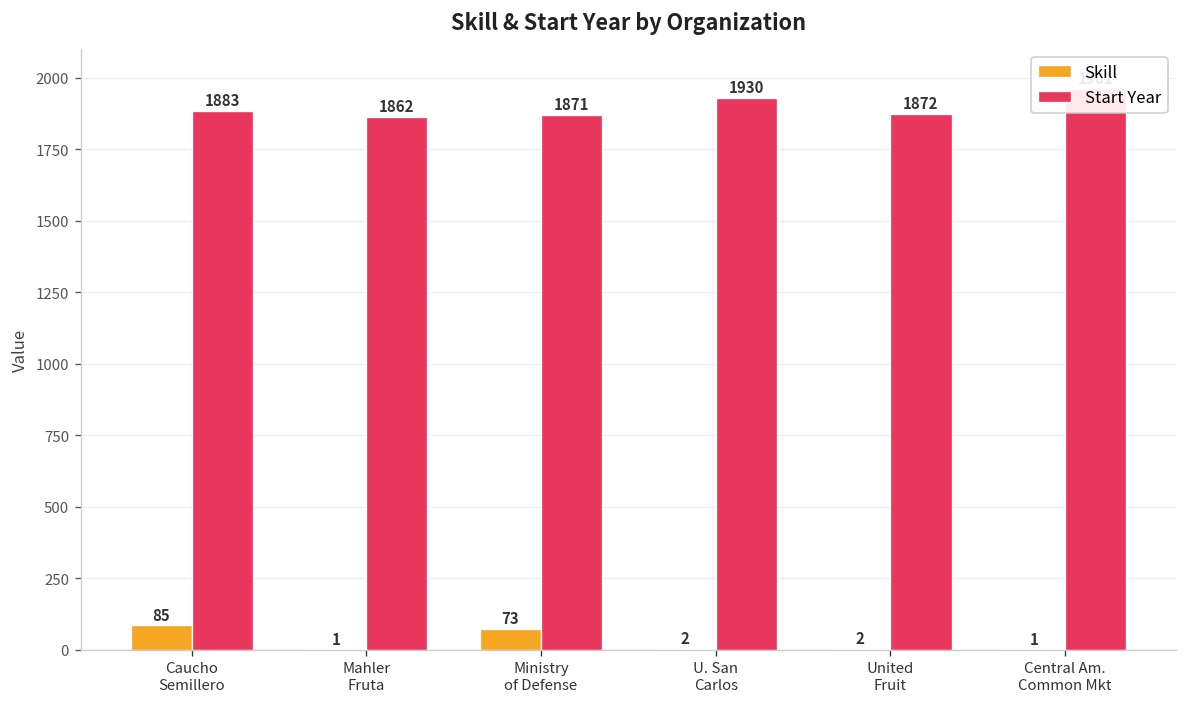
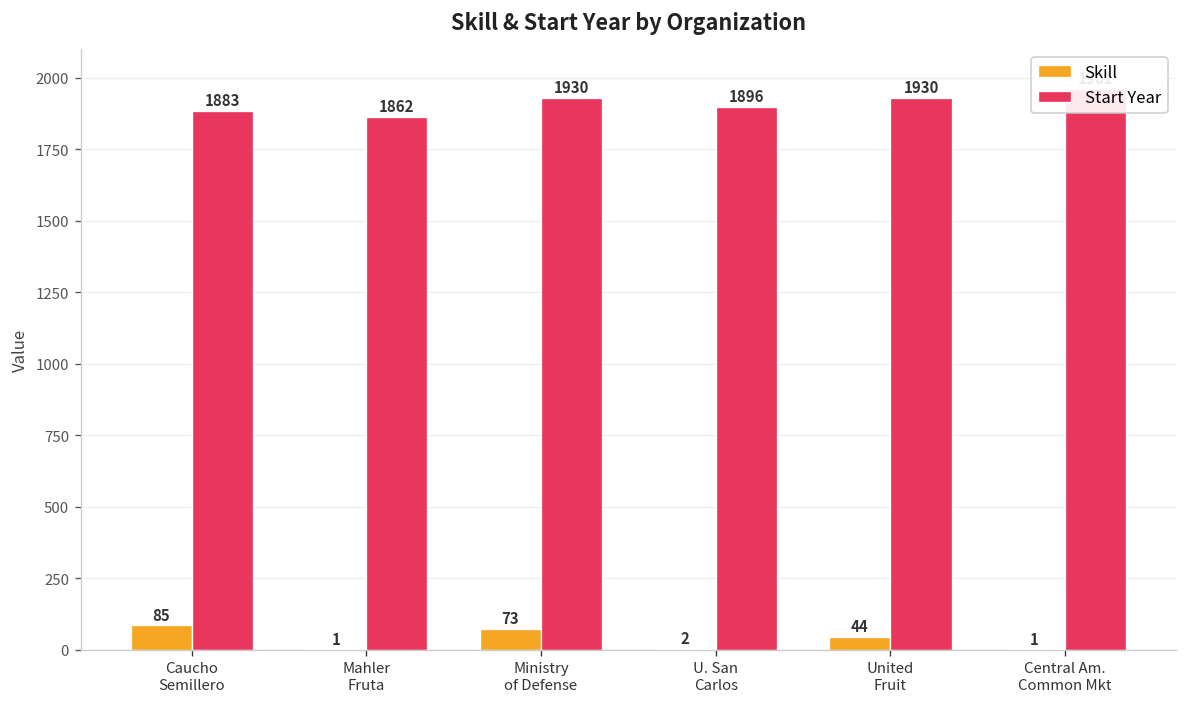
  {
    "Skill": {
      "Caucho Semillero": 85,
      "Mahler Fruta": 1,
      "Ministry of Defense": 73,
      "U. San Carlos": 2,
-     "United Fruit": 2,
+     "United Fruit": 44,
      "Central Am. Common Mkt": 1
    },
    "Start Year": {
      "Caucho Semillero": 1883,
      "Mahler Fruta": 1862,
-     "Ministry of Defense": 1871,
-     "U. San Carlos": 1930,
-     "United Fruit": 1872
+     "Ministry of Defense": 1930,
+     "U. San Carlos": 1896,
+     "United Fruit": 1930
    }
  }
